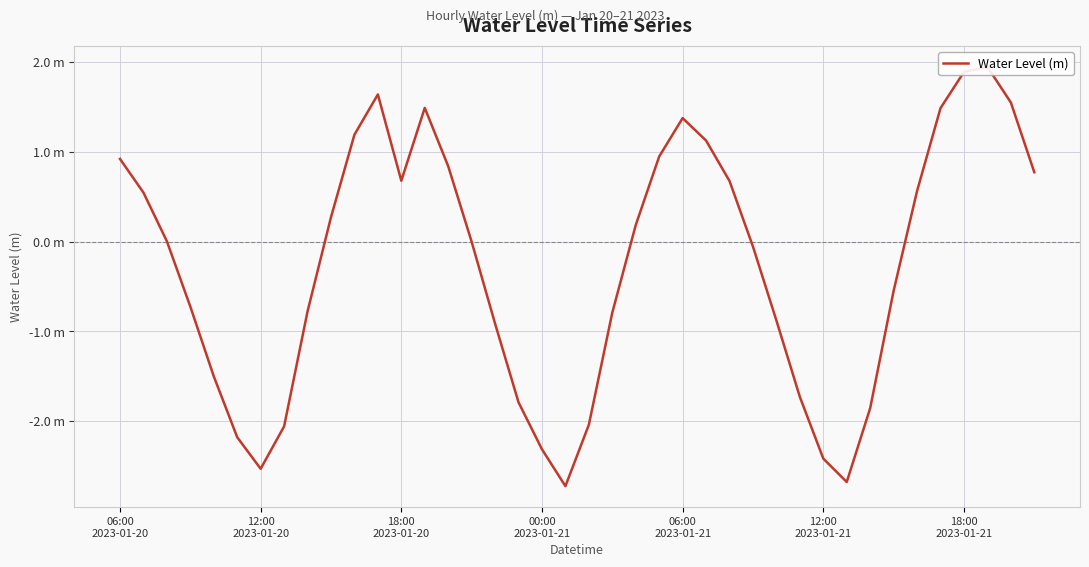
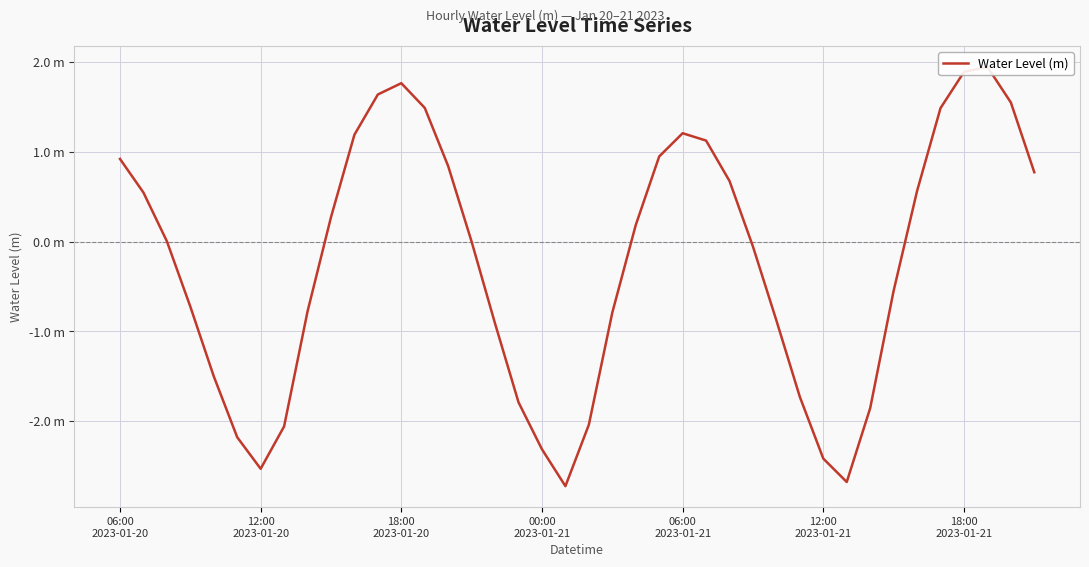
  {
    "06:00 2023-01-20": "0.9 m",
    "12:00 2023-01-20": "-2.5 m",
-   "18:00 2023-01-20": "0.7 m",
+   "18:00 2023-01-20": "1.8 m",
    "00:00 2023-01-21": "-2.3 m",
-   "06:00 2023-01-21": "1.4 m",
+   "06:00 2023-01-21": "1.2 m",
    "12:00 2023-01-21": "-2.4 m"
  }
